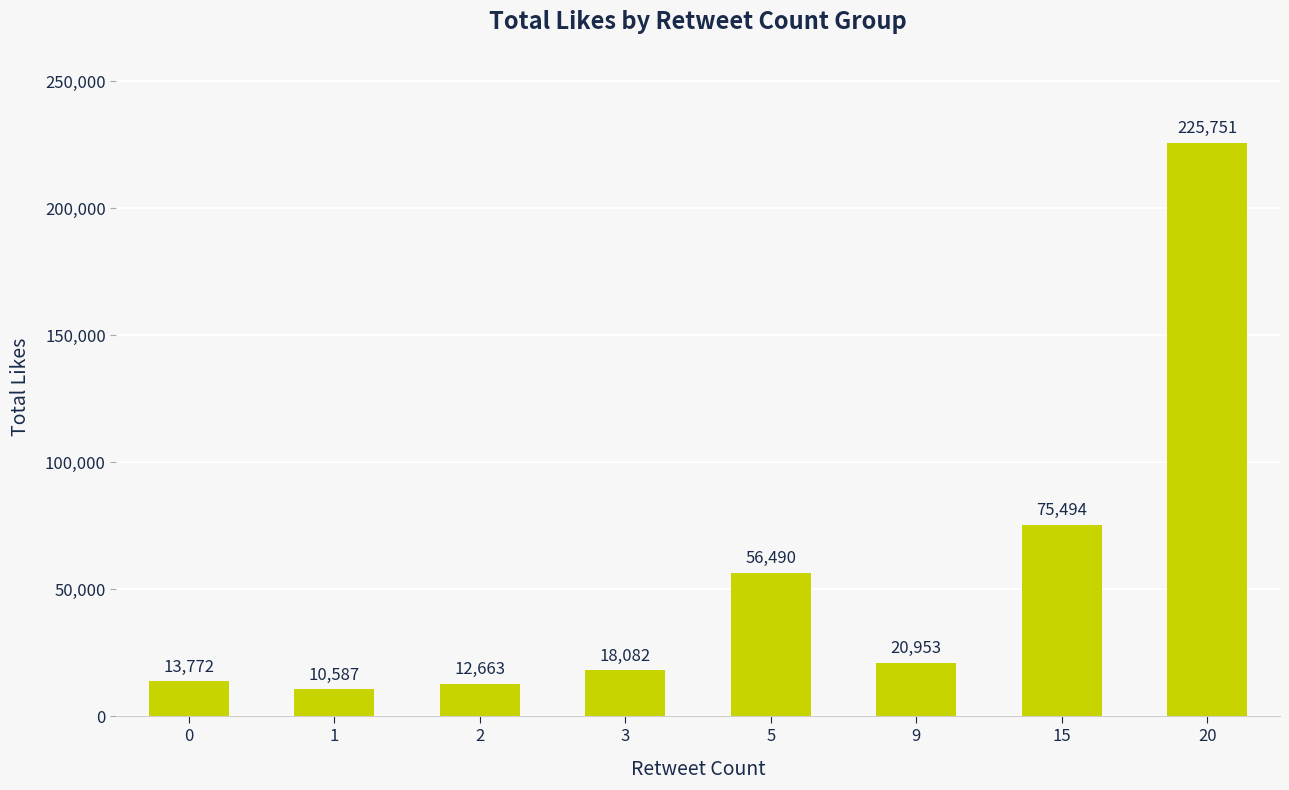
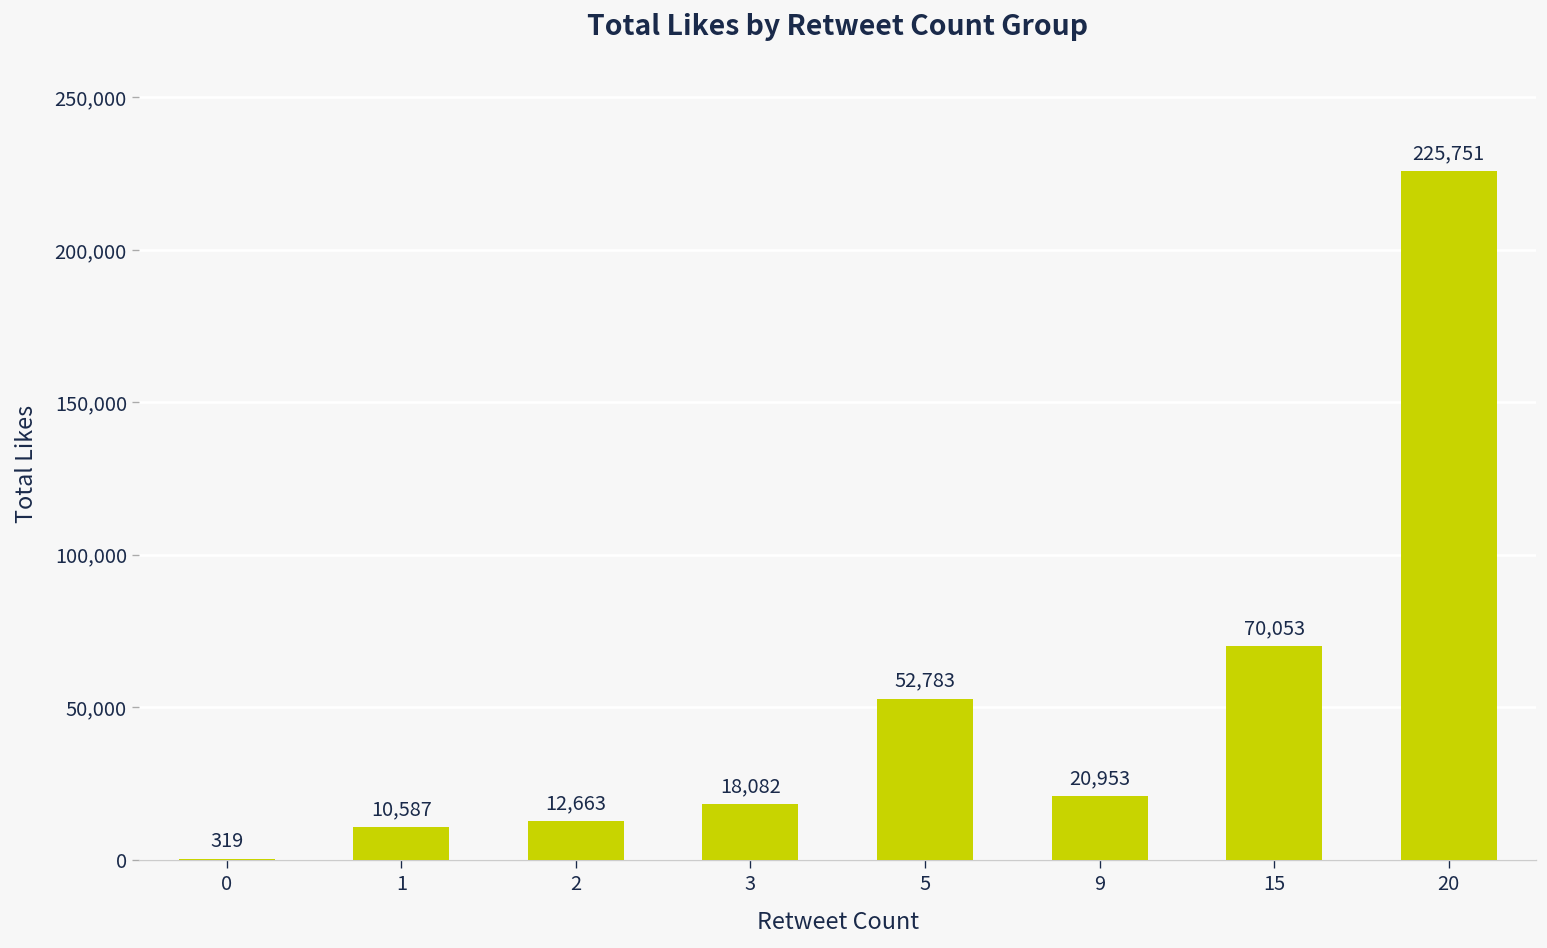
  {
-   "0": "13,772",
+   "0": "319",
    "1": "10,587",
    "2": "12,663",
    "3": "18,082",
-   "5": "56,490",
+   "5": "52,783",
    "9": "20,953",
-   "15": "75,494",
+   "15": "70,053",
    "20": "225,751"
  }
